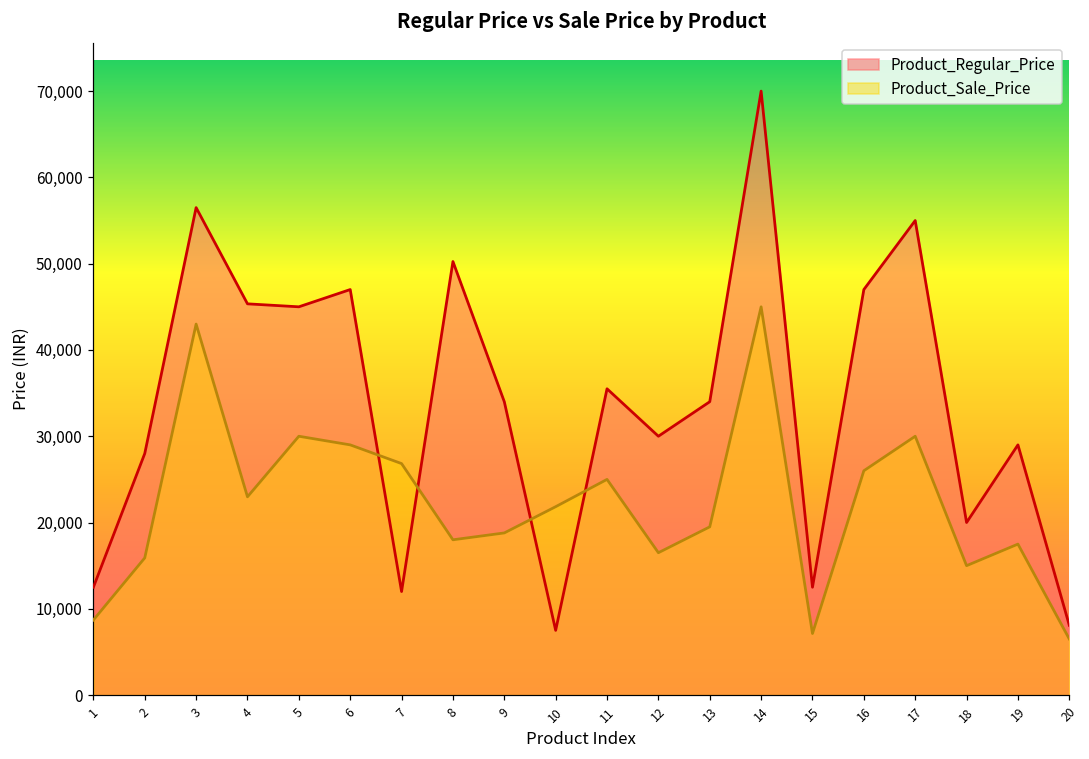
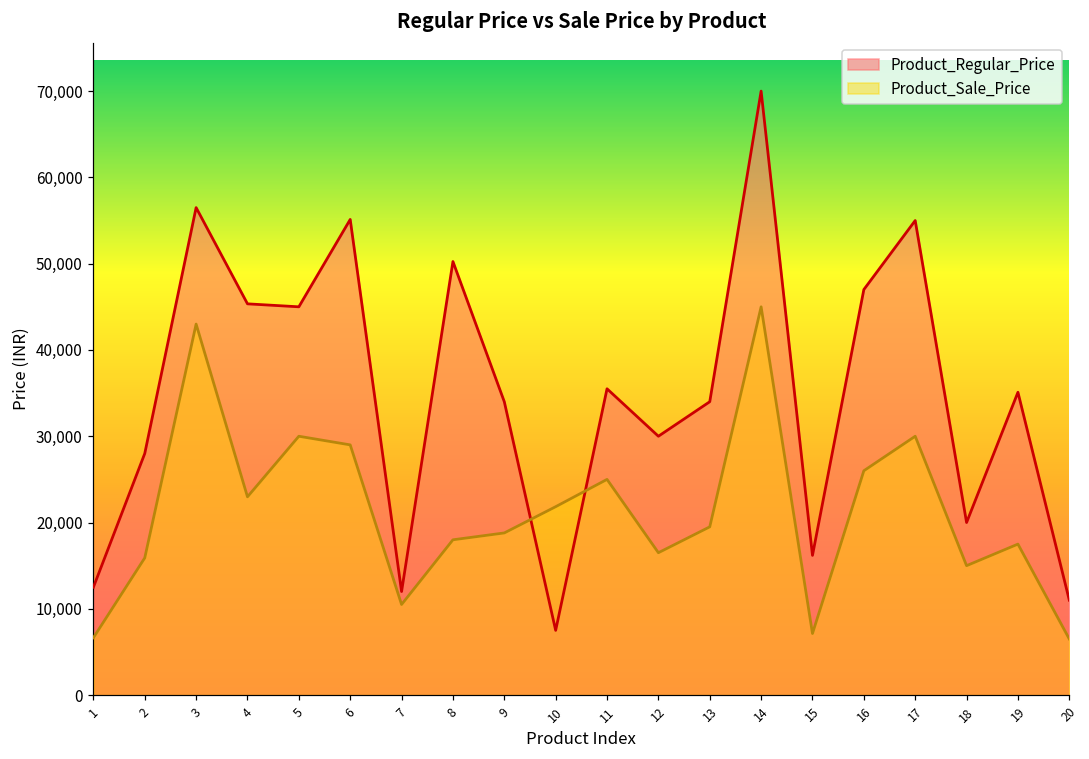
  {
    "Product_Regular_Price": {
      "1": "12,000",
      "2": "28,000",
      "3": "56,000",
      "4": "45,000",
      "5": "45,000",
-     "6": "47,000",
+     "6": "55,000",
      "7": "12,000",
      "8": "50,000",
      "9": "34,000",
      "10": "7,000",
      "11": "35,000",
      "12": "30,000",
      "13": "34,000",
      "14": "70,000",
-     "15": "12,000",
+     "15": "16,000",
      "16": "47,000",
      "17": "55,000",
      "18": "20,000",
-     "19": "29,000",
-     "20": "8,000"
+     "19": "35,000",
+     "20": "11,000"
    },
    "Product_Sale_Price": {
-     "1": "9,000",
+     "1": "7,000",
      "2": "16,000",
      "3": "43,000",
      "4": "23,000",
      "5": "30,000",
      "6": "29,000",
-     "7": "27,000",
+     "7": "10,000",
      "8": "18,000",
      "9": "19,000",
      "10": "22,000",
      "11": "25,000",
      "12": "16,000",
      "13": "19,000",
      "14": "45,000",
      "15": "7,000",
      "16": "26,000",
      "17": "30,000",
      "18": "15,000",
      "19": "17,000",
      "20": "6,000"
    }
  }
